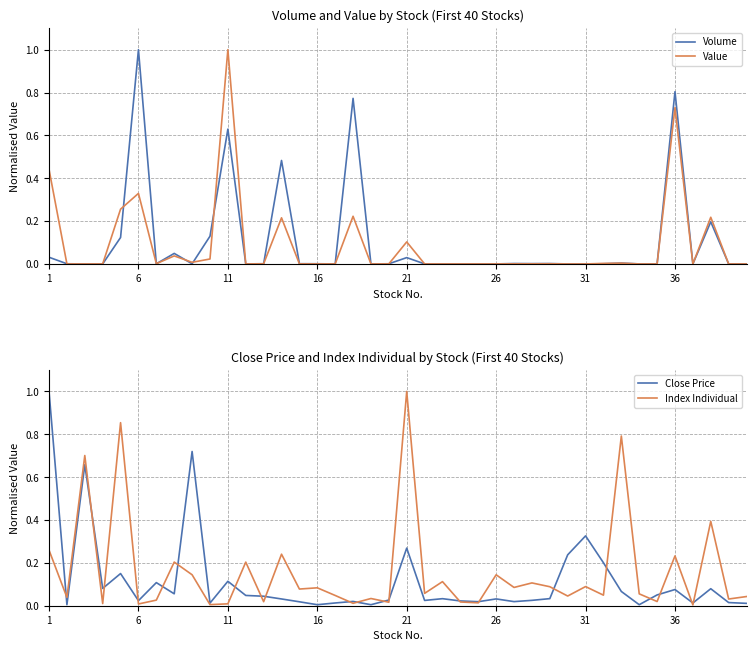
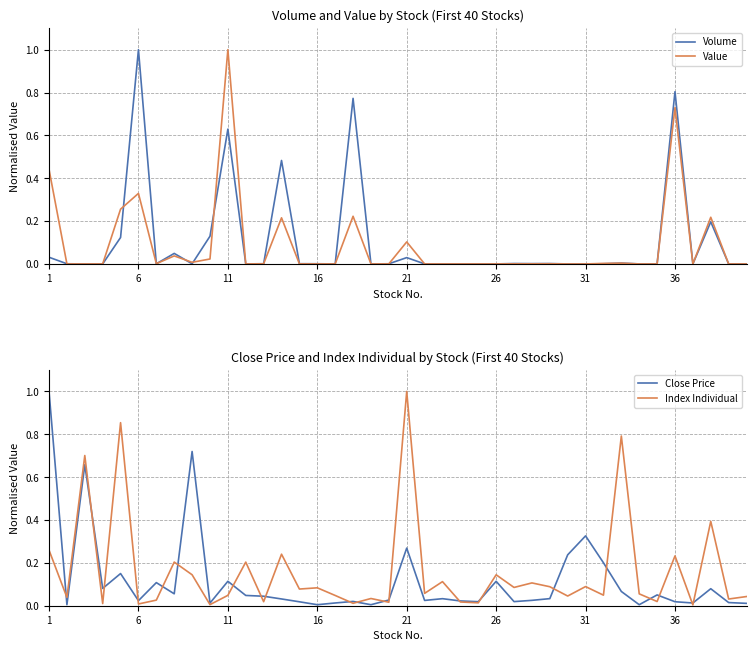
  {
    "Volume and Value by Stock (First 40 Stocks)": {
      "Volume": {
        "1": 0.03,
        "6": 1.00,
        "11": 0.63,
        "21": 0.03,
        "36": 0.80
      },
      "Value": {
        "1": 0.44,
        "6": 0.33,
        "11": 1.00,
        "21": 0.10,
        "36": 0.73
      }
    },
    "Close Price and Index Individual by Stock (First 40 Stocks)": {
      "Close Price": {
        "1": 1.00,
        "6": 0.02,
        "11": 0.11,
        "16": 0.00,
        "21": 0.27,
-       "26": 0.03,
+       "26": 0.11,
        "31": 0.33,
-       "36": 0.08
+       "36": 0.02
      },
      "Index Individual": {
        "1": 0.26,
        "6": 0.01,
-       "11": 0.01,
+       "11": 0.05,
        "16": 0.08,
        "21": 1.00,
        "26": 0.14,
        "31": 0.09,
        "36": 0.23
      }
    }
  }
